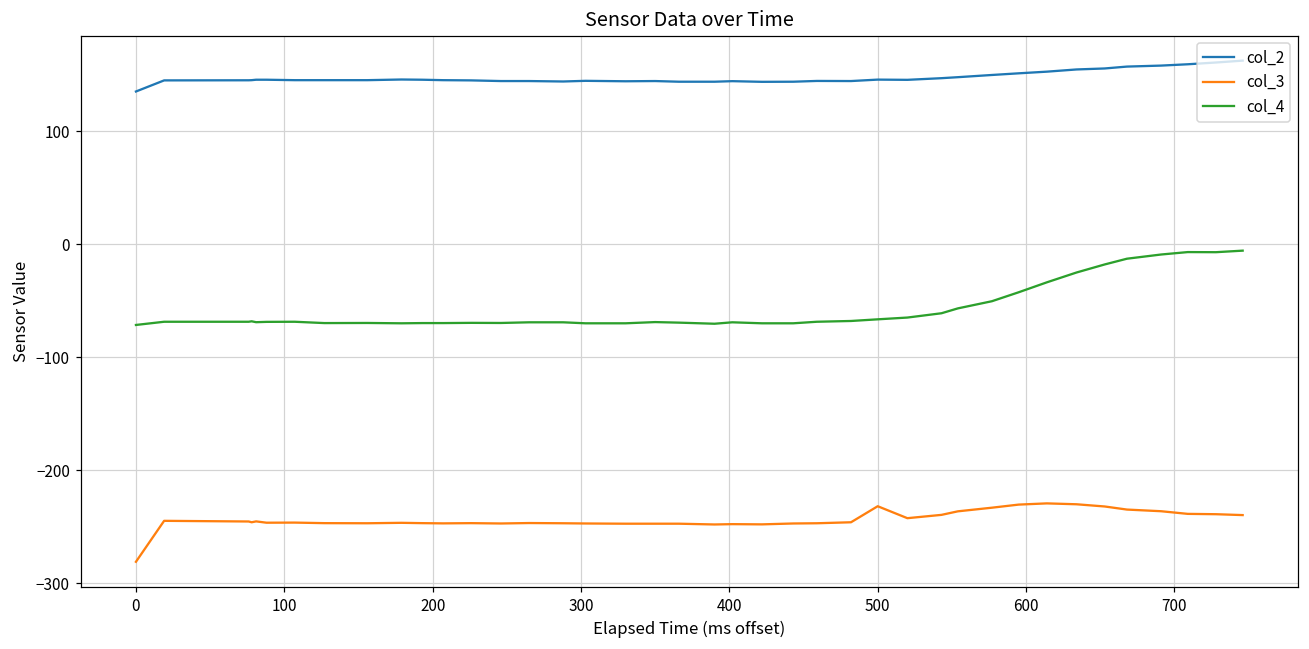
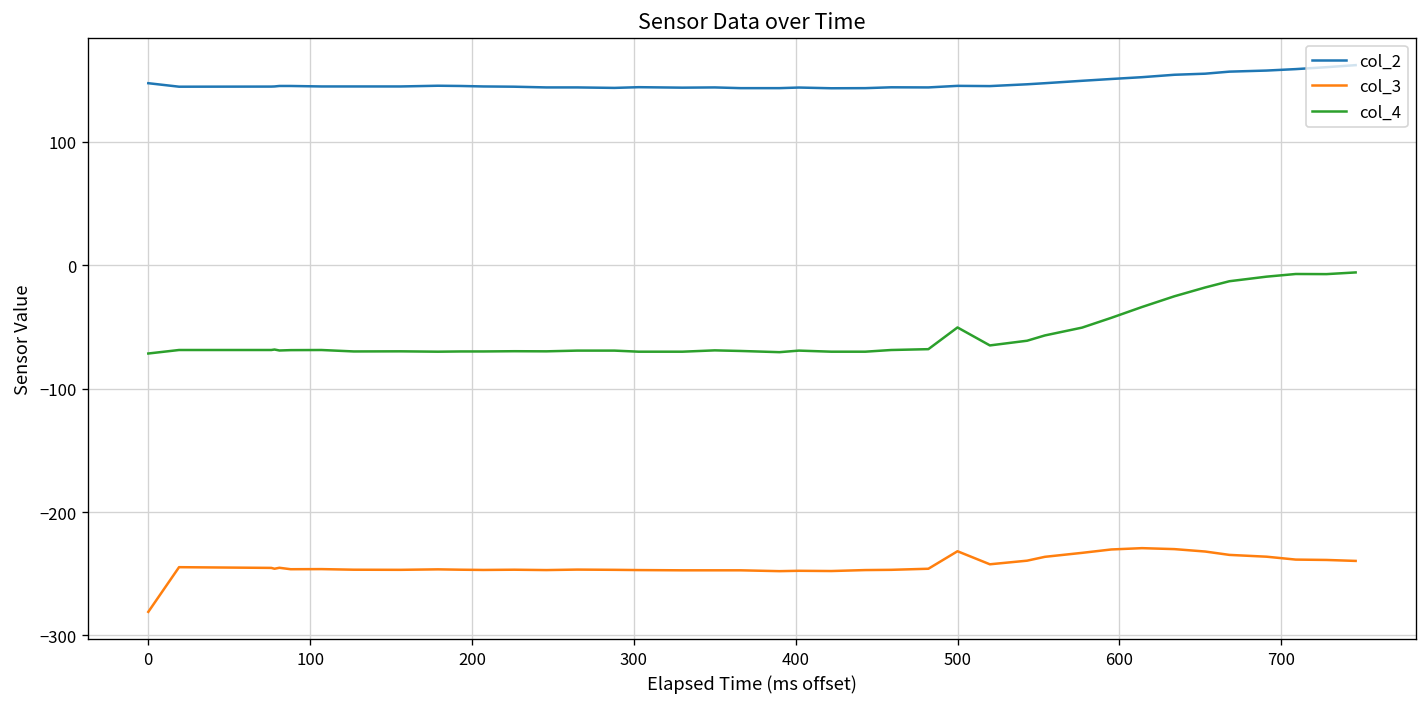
  {
    "col_2": {
-     "0": 135,
+     "0": 148,
      "500": 146
    },
    "col_3": {
      "0": -281,
      "500": -232
    },
    "col_4": {
      "0": -71,
-     "500": -67
+     "500": -50
    }
  }
